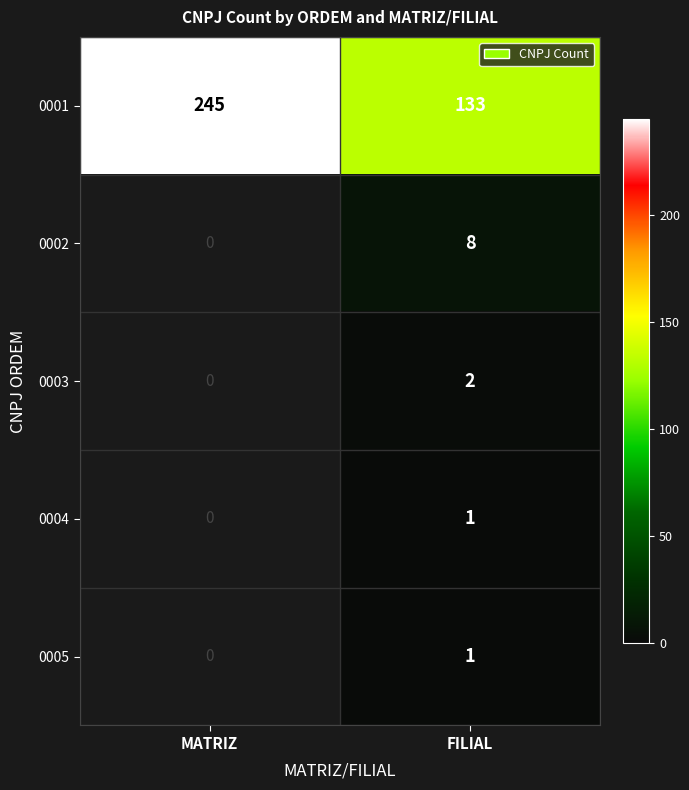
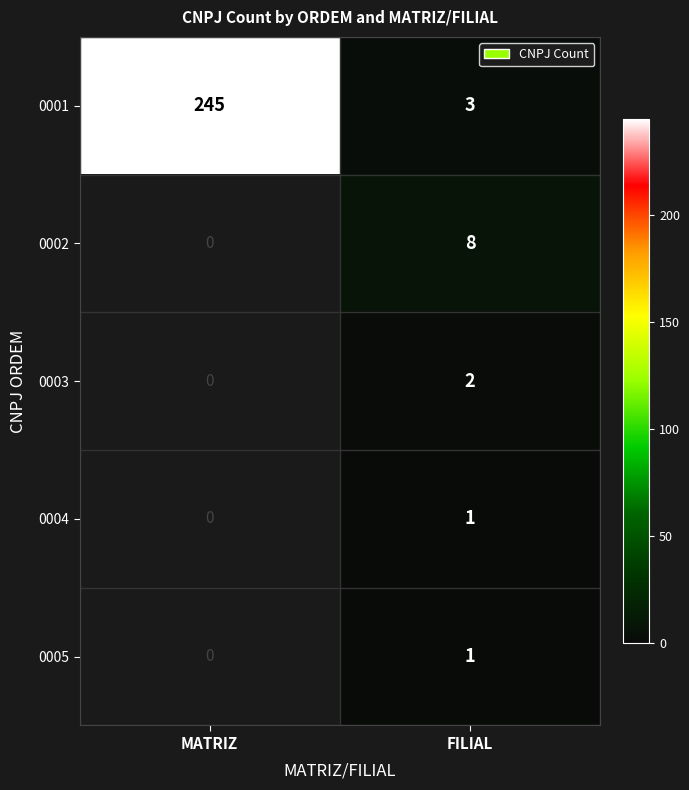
  {
    "0001": {
      "MATRIZ": 245,
-     "FILIAL": 133
+     "FILIAL": 3
    },
    "0002": {
      "FILIAL": 8
    },
    "0003": {
      "FILIAL": 2
    },
    "0004": {
      "FILIAL": 1
    },
    "0005": {
      "FILIAL": 1
    }
  }
